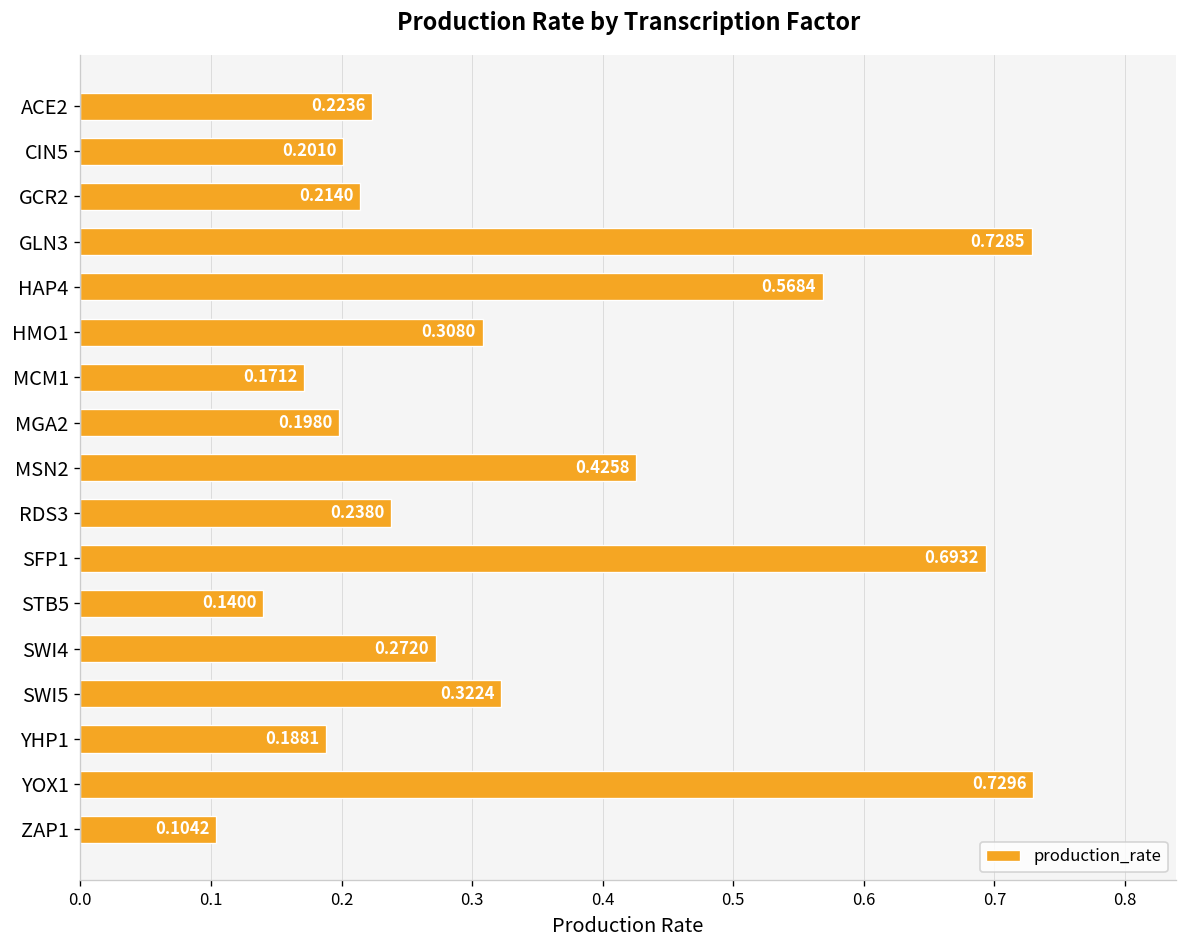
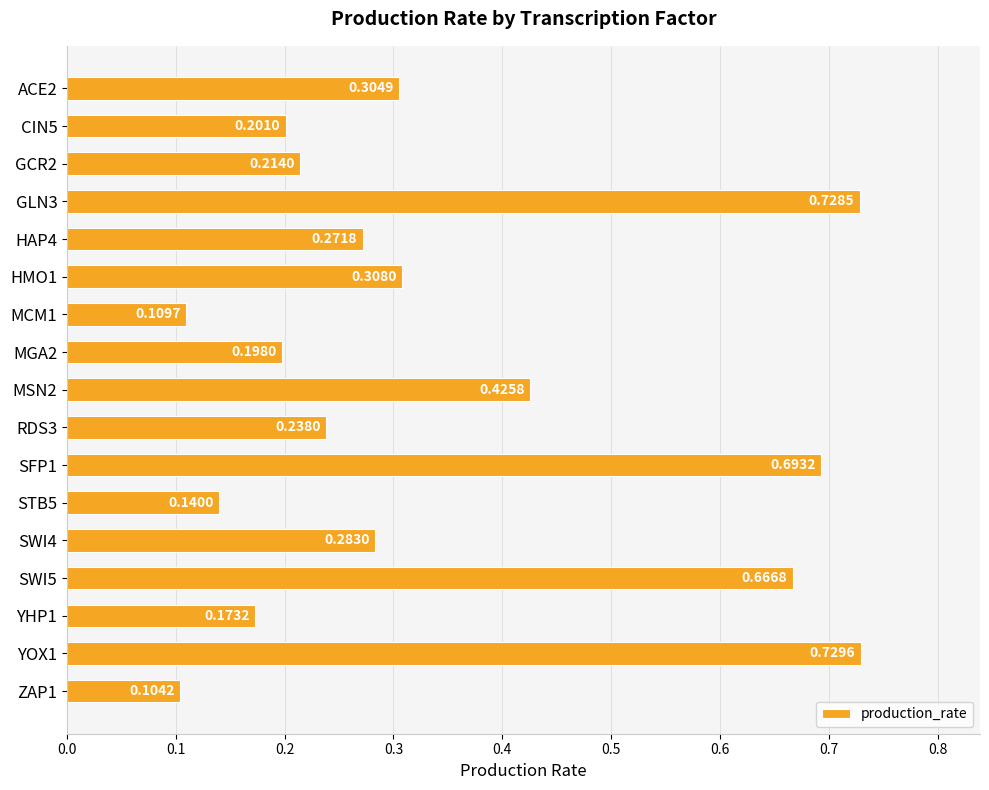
  {
-   "ACE2": 0.2236,
+   "ACE2": 0.3049,
    "CIN5": 0.2010,
    "GCR2": 0.2140,
    "GLN3": 0.7285,
-   "HAP4": 0.5684,
+   "HAP4": 0.2718,
    "HMO1": 0.3080,
-   "MCM1": 0.1712,
+   "MCM1": 0.1097,
    "MGA2": 0.1980,
    "MSN2": 0.4258,
    "RDS3": 0.2380,
    "SFP1": 0.6932,
    "STB5": 0.1400,
-   "SWI4": 0.2720,
-   "SWI5": 0.3224,
-   "YHP1": 0.1881,
+   "SWI4": 0.2830,
+   "SWI5": 0.6668,
+   "YHP1": 0.1732,
    "YOX1": 0.7296,
    "ZAP1": 0.1042
  }
